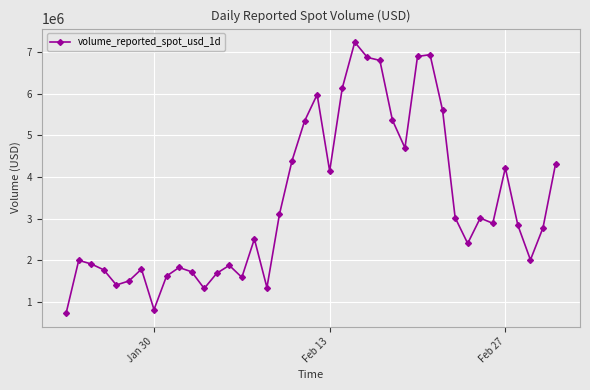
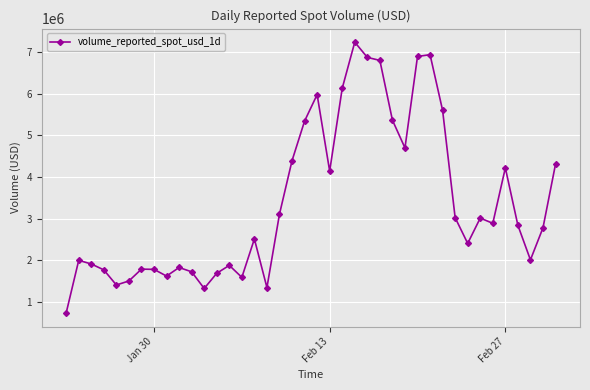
  {
-   "Jan 30": 800000,
+   "Jan 30": 1800000,
    "Feb 13": 4100000,
    "Feb 27": 4200000
  }
